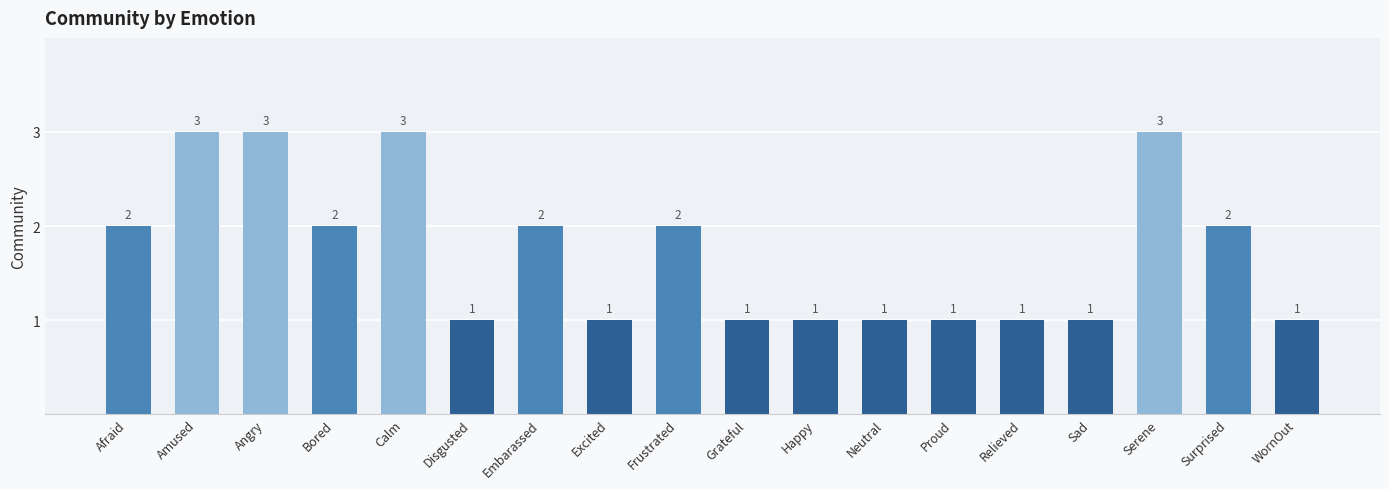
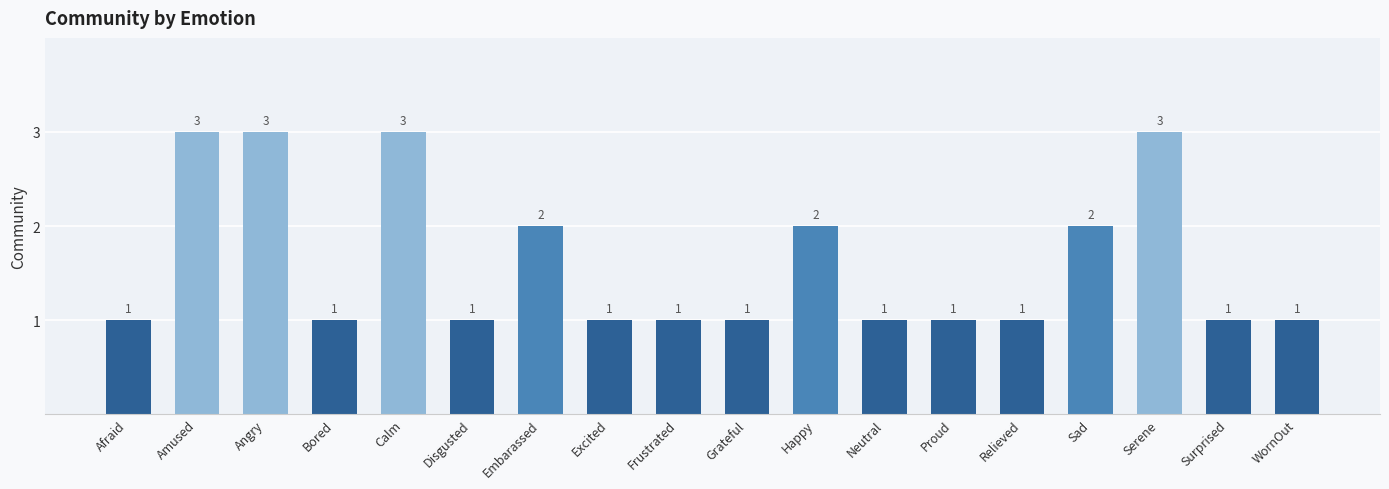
  {
-   "Afraid": 2,
+   "Afraid": 1,
    "Amused": 3,
    "Angry": 3,
-   "Bored": 2,
+   "Bored": 1,
    "Calm": 3,
    "Disgusted": 1,
    "Embarassed": 2,
    "Excited": 1,
-   "Frustrated": 2,
+   "Frustrated": 1,
    "Grateful": 1,
-   "Happy": 1,
+   "Happy": 2,
    "Neutral": 1,
    "Proud": 1,
    "Relieved": 1,
-   "Sad": 1,
+   "Sad": 2,
    "Serene": 3,
-   "Surprised": 2,
+   "Surprised": 1,
    "WornOut": 1
  }
